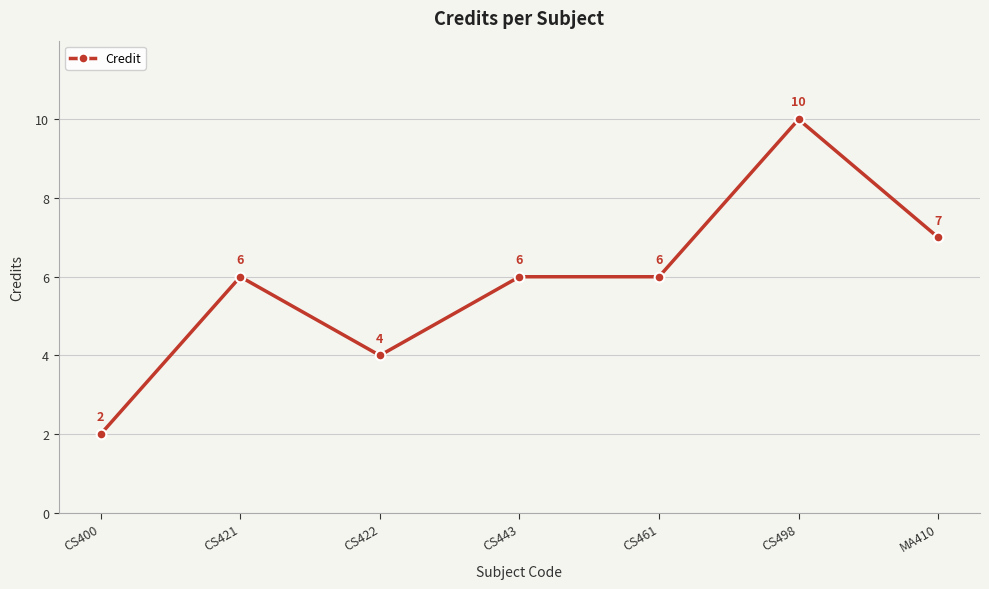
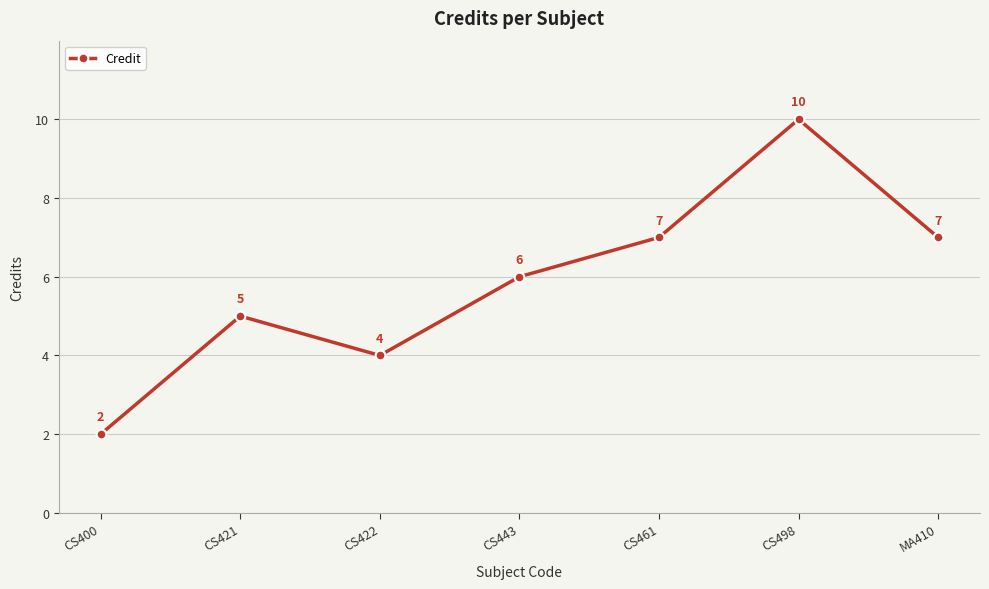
  {
    "CS400": 2,
-   "CS421": 6,
+   "CS421": 5,
    "CS422": 4,
    "CS443": 6,
-   "CS461": 6,
+   "CS461": 7,
    "CS498": 10,
    "MA410": 7
  }
